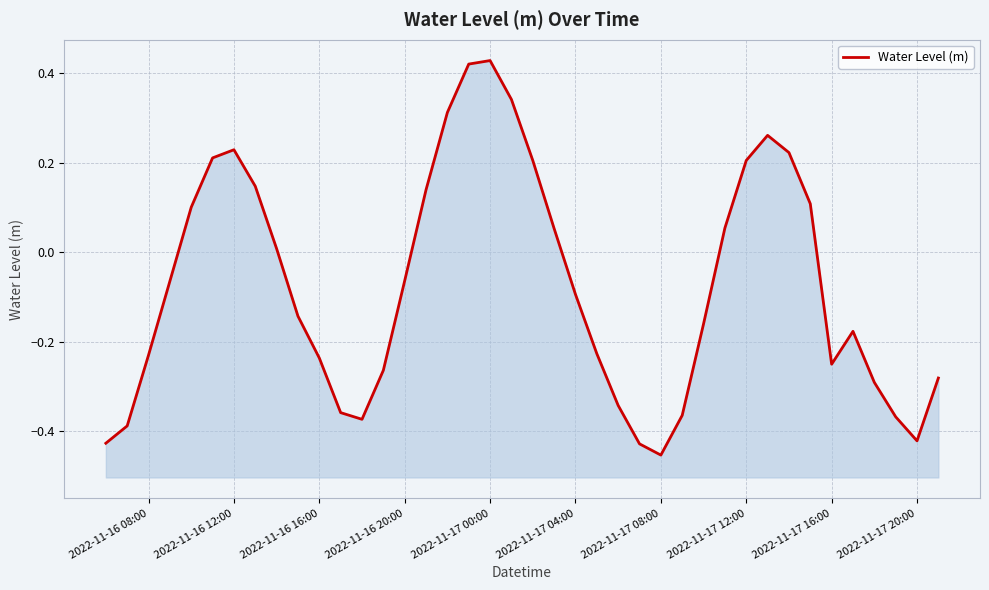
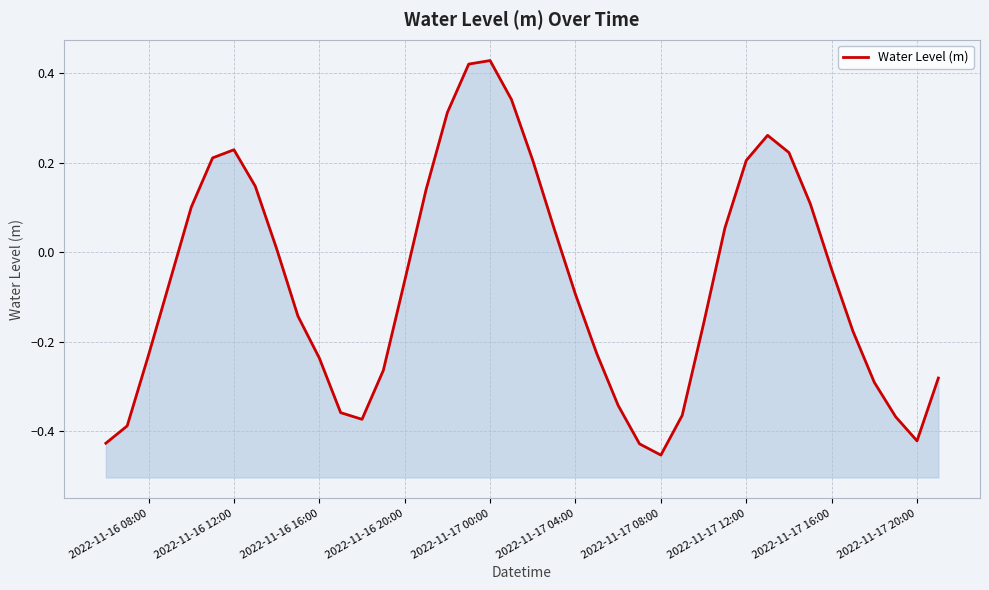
  {
    "2022-11-16 08:00": -0.23,
    "2022-11-16 12:00": 0.23,
    "2022-11-16 16:00": -0.24,
    "2022-11-16 20:00": -0.06,
    "2022-11-17 00:00": 0.43,
    "2022-11-17 04:00": -0.09,
    "2022-11-17 08:00": -0.45,
    "2022-11-17 12:00": 0.20,
-   "2022-11-17 16:00": -0.25,
+   "2022-11-17 16:00": -0.04,
    "2022-11-17 20:00": -0.42
  }
